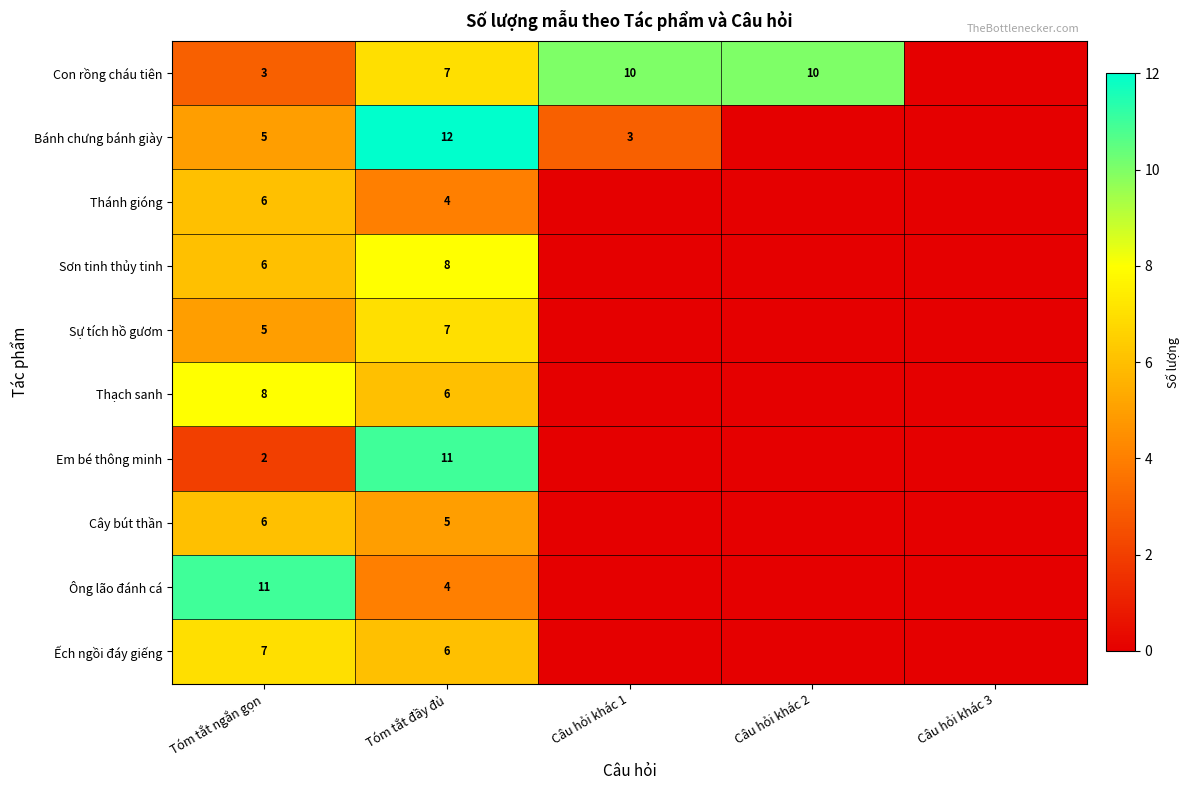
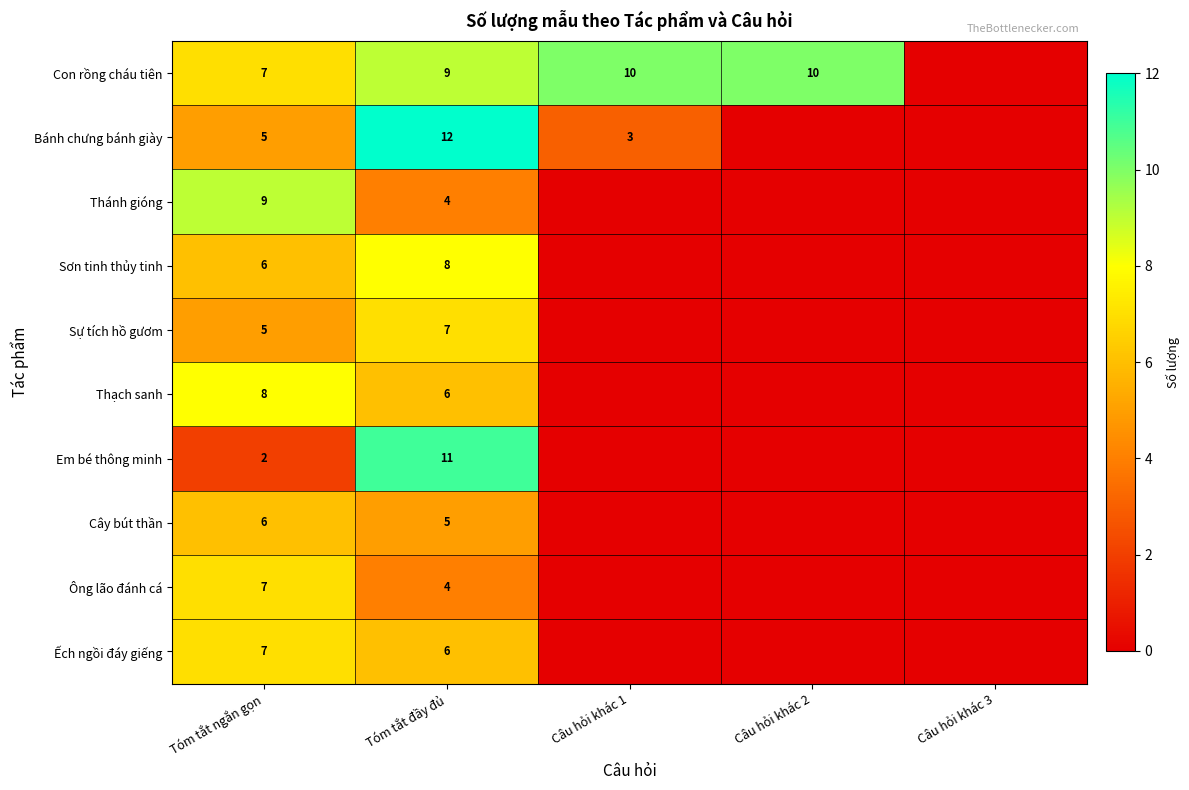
  {
    "Con rồng cháu tiên": {
-     "Tóm tắt ngắn gọn": 3,
-     "Tóm tắt đầy đủ": 7,
+     "Tóm tắt ngắn gọn": 7,
+     "Tóm tắt đầy đủ": 9,
      "Câu hỏi khác 1": 10,
      "Câu hỏi khác 2": 10
    },
    "Bánh chưng bánh giày": {
      "Tóm tắt ngắn gọn": 5,
      "Tóm tắt đầy đủ": 12,
      "Câu hỏi khác 1": 3
    },
    "Thánh gióng": {
-     "Tóm tắt ngắn gọn": 6,
+     "Tóm tắt ngắn gọn": 9,
      "Tóm tắt đầy đủ": 4
    },
    "Sơn tinh thủy tinh": {
      "Tóm tắt ngắn gọn": 6,
      "Tóm tắt đầy đủ": 8
    },
    "Sự tích hồ gươm": {
      "Tóm tắt ngắn gọn": 5,
      "Tóm tắt đầy đủ": 7
    },
    "Thạch sanh": {
      "Tóm tắt ngắn gọn": 8,
      "Tóm tắt đầy đủ": 6
    },
    "Em bé thông minh": {
      "Tóm tắt ngắn gọn": 2,
      "Tóm tắt đầy đủ": 11
    },
    "Cây bút thần": {
      "Tóm tắt ngắn gọn": 6,
      "Tóm tắt đầy đủ": 5
    },
    "Ông lão đánh cá": {
-     "Tóm tắt ngắn gọn": 11,
+     "Tóm tắt ngắn gọn": 7,
      "Tóm tắt đầy đủ": 4
    },
    "Ếch ngồi đáy giếng": {
      "Tóm tắt ngắn gọn": 7,
      "Tóm tắt đầy đủ": 6
    }
  }
